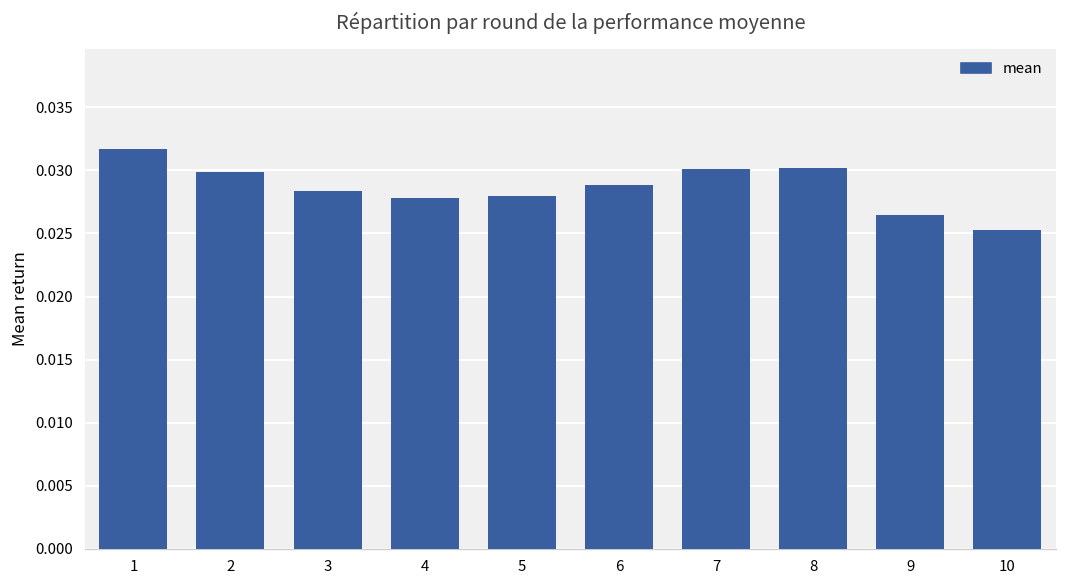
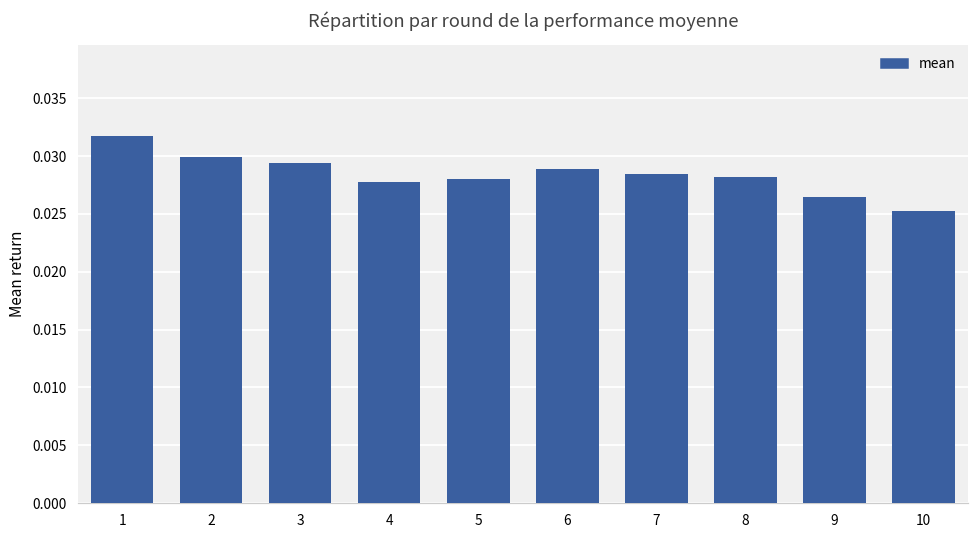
  {
    "1": 0.0317,
    "2": 0.0299,
-   "3": 0.0284,
+   "3": 0.0294,
    "4": 0.0278,
    "5": 0.0280,
    "6": 0.0289,
-   "7": 0.0301,
-   "8": 0.0302,
+   "7": 0.0285,
+   "8": 0.0282,
    "9": 0.0264,
    "10": 0.0253
  }
